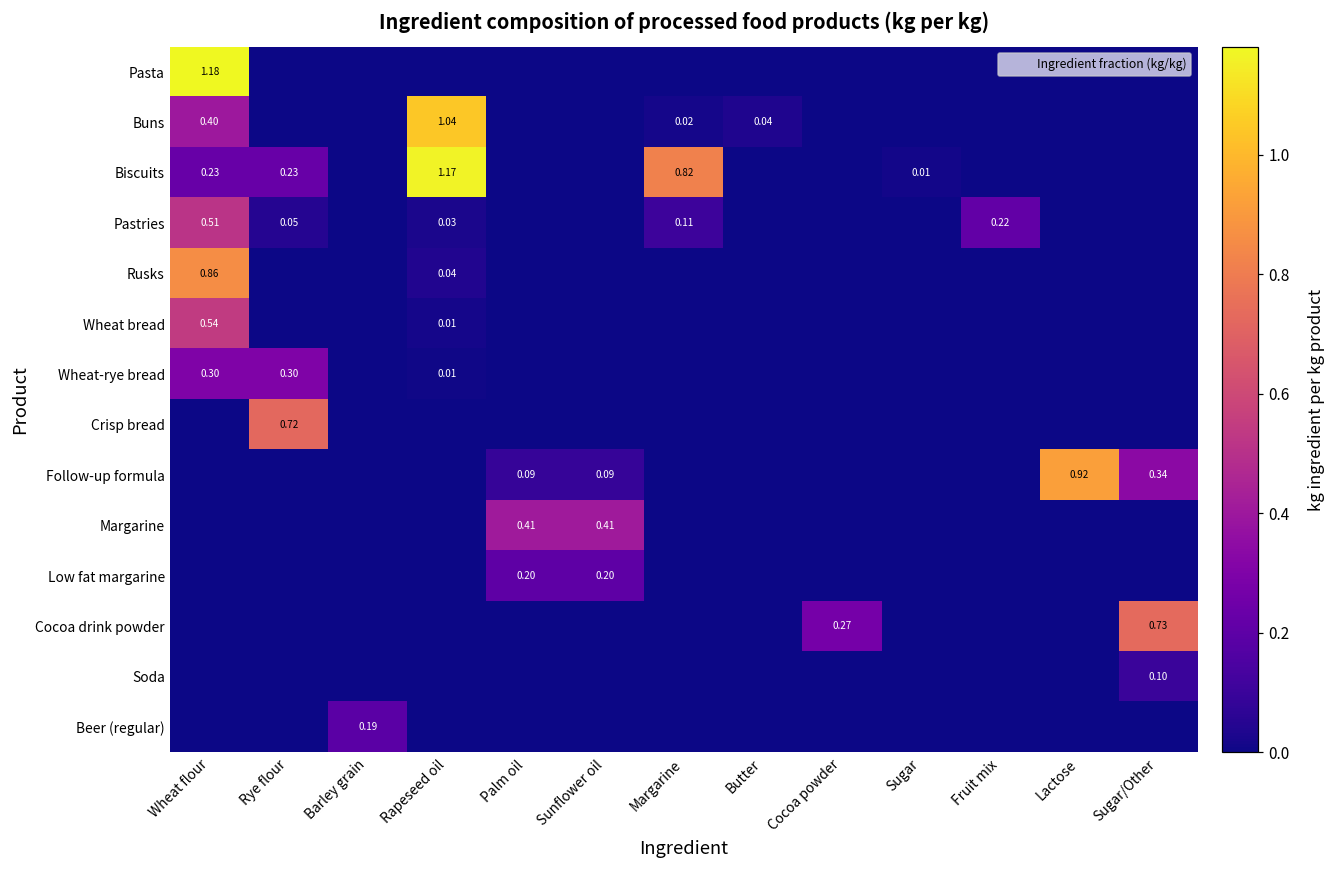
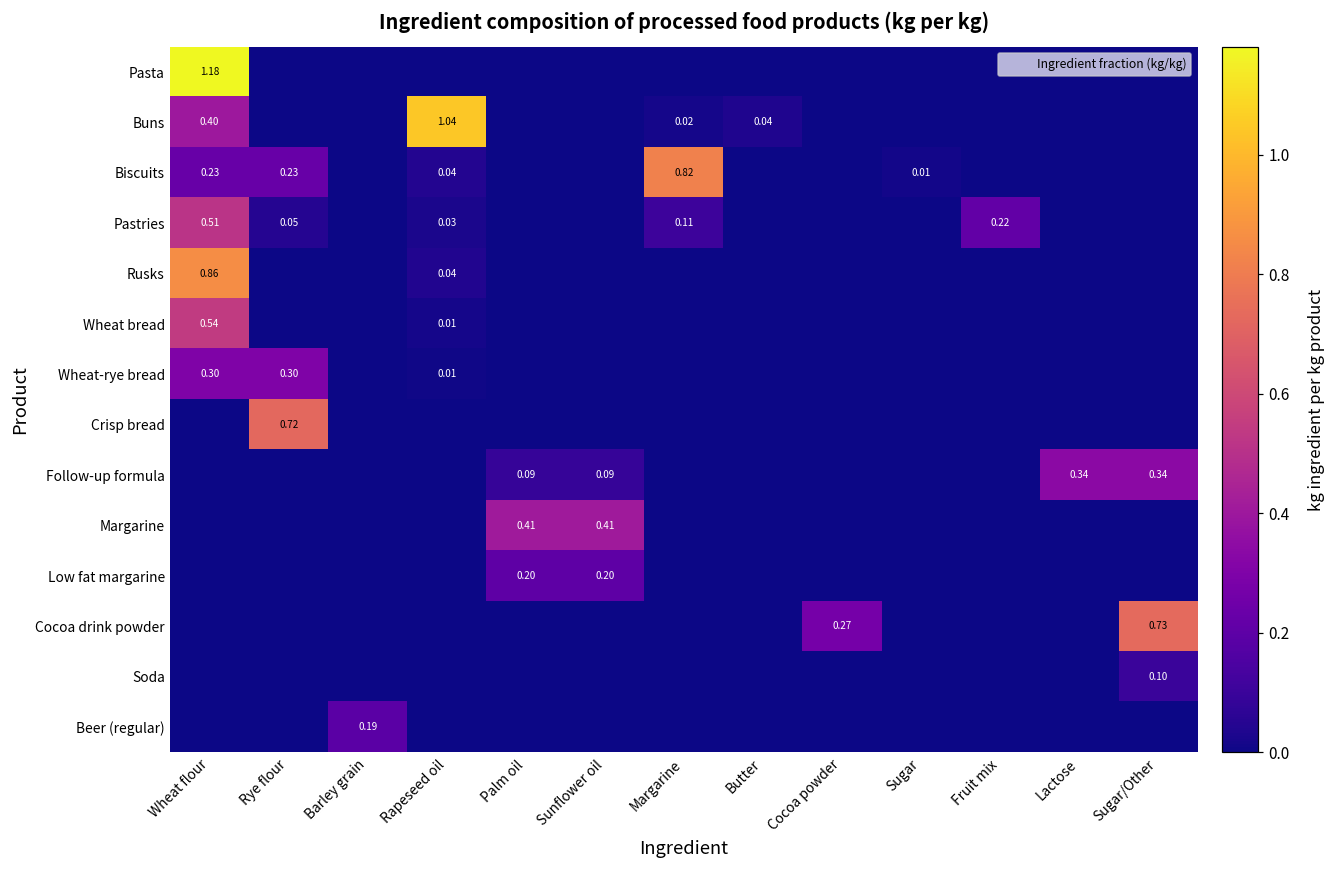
  {
    "Pasta": {
      "Wheat flour": 1.18
    },
    "Buns": {
      "Wheat flour": 0.40,
      "Rapeseed oil": 1.04,
      "Margarine": 0.02,
      "Butter": 0.04
    },
    "Biscuits": {
      "Wheat flour": 0.23,
      "Rye flour": 0.23,
-     "Rapeseed oil": 1.17,
+     "Rapeseed oil": 0.04,
      "Margarine": 0.82,
      "Sugar": 0.01
    },
    "Pastries": {
      "Wheat flour": 0.51,
      "Rye flour": 0.05,
      "Rapeseed oil": 0.03,
      "Margarine": 0.11,
      "Fruit mix": 0.22
    },
    "Rusks": {
      "Wheat flour": 0.86,
      "Rapeseed oil": 0.04
    },
    "Wheat bread": {
      "Wheat flour": 0.54,
      "Rapeseed oil": 0.01
    },
    "Wheat-rye bread": {
      "Wheat flour": 0.30,
      "Rye flour": 0.30,
      "Rapeseed oil": 0.01
    },
    "Crisp bread": {
      "Rye flour": 0.72
    },
    "Follow-up formula": {
      "Palm oil": 0.09,
      "Sunflower oil": 0.09,
-     "Lactose": 0.92,
+     "Lactose": 0.34,
      "Sugar/Other": 0.34
    },
    "Margarine": {
      "Palm oil": 0.41,
      "Sunflower oil": 0.41
    },
    "Low fat margarine": {
      "Palm oil": 0.20,
      "Sunflower oil": 0.20
    },
    "Cocoa drink powder": {
      "Cocoa powder": 0.27,
      "Sugar/Other": 0.73
    },
    "Soda": {
      "Sugar/Other": 0.10
    },
    "Beer (regular)": {
      "Barley grain": 0.19
    }
  }
